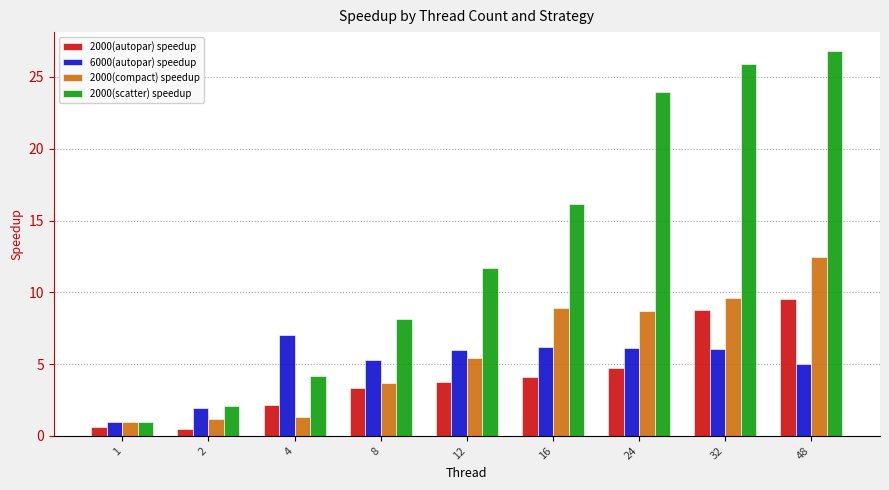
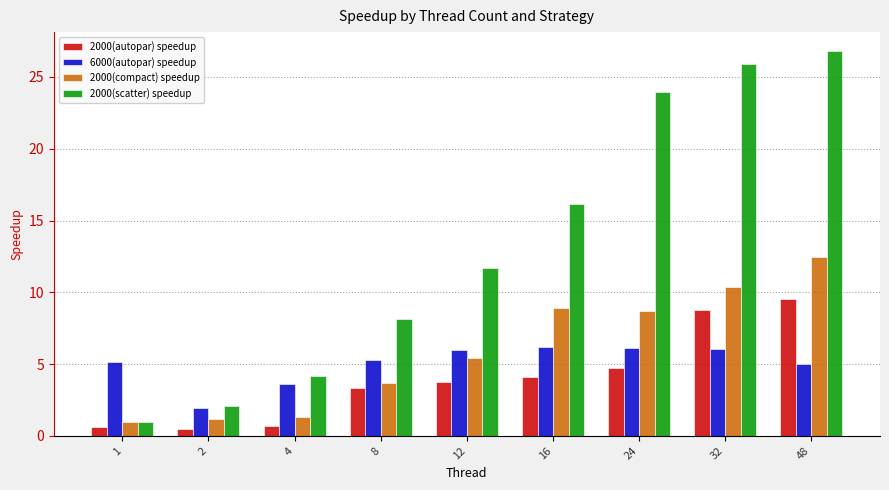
  {
    "2000(autopar) speedup": {
      "1": 0.6,
      "2": 0.4,
-     "4": 2.1,
+     "4": 0.7,
      "8": 3.3,
      "12": 3.8,
      "16": 4.1,
      "24": 4.7,
      "32": 8.8,
      "48": 9.6
    },
    "6000(autopar) speedup": {
-     "1": 1.0,
+     "1": 5.1,
      "2": 1.9,
-     "4": 7.0,
+     "4": 3.6,
      "8": 5.3,
      "12": 6.0,
      "16": 6.2,
      "24": 6.1,
      "32": 6.1,
      "48": 5.0
    },
    "2000(compact) speedup": {
      "1": 1.0,
      "2": 1.2,
      "4": 1.3,
      "8": 3.7,
      "12": 5.4,
      "16": 8.9,
      "24": 8.7,
-     "32": 9.6,
+     "32": 10.4,
      "48": 12.5
    },
    "2000(scatter) speedup": {
      "1": 1.0,
      "2": 2.1,
      "4": 4.2,
      "8": 8.1,
      "12": 11.7,
      "16": 16.2,
      "24": 23.9,
      "32": 25.9,
      "48": 26.8
    }
  }
